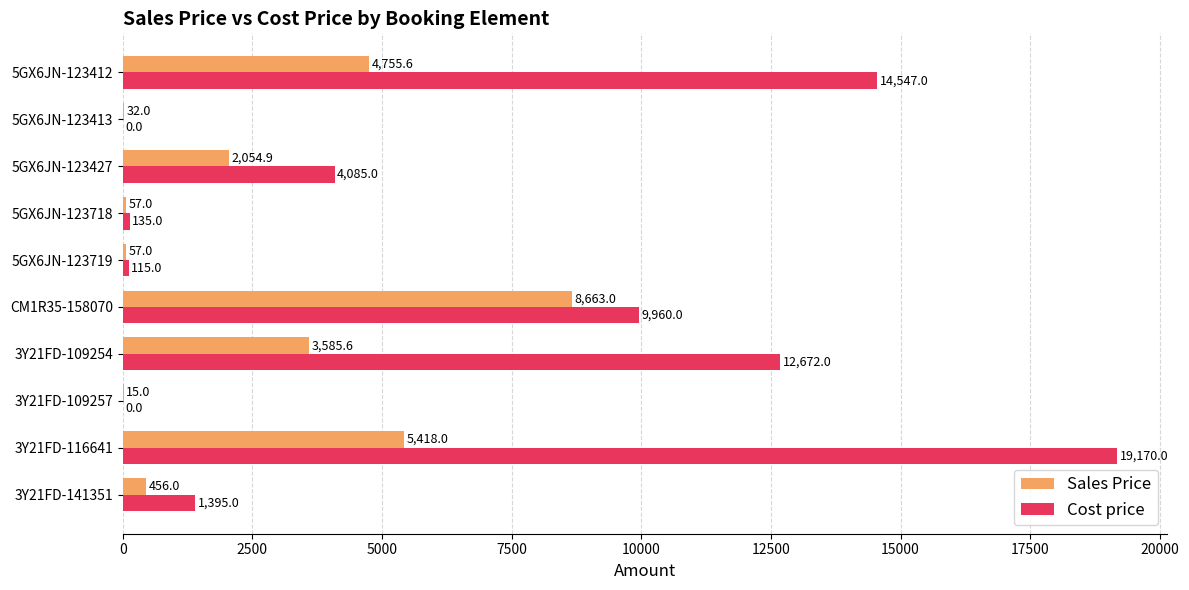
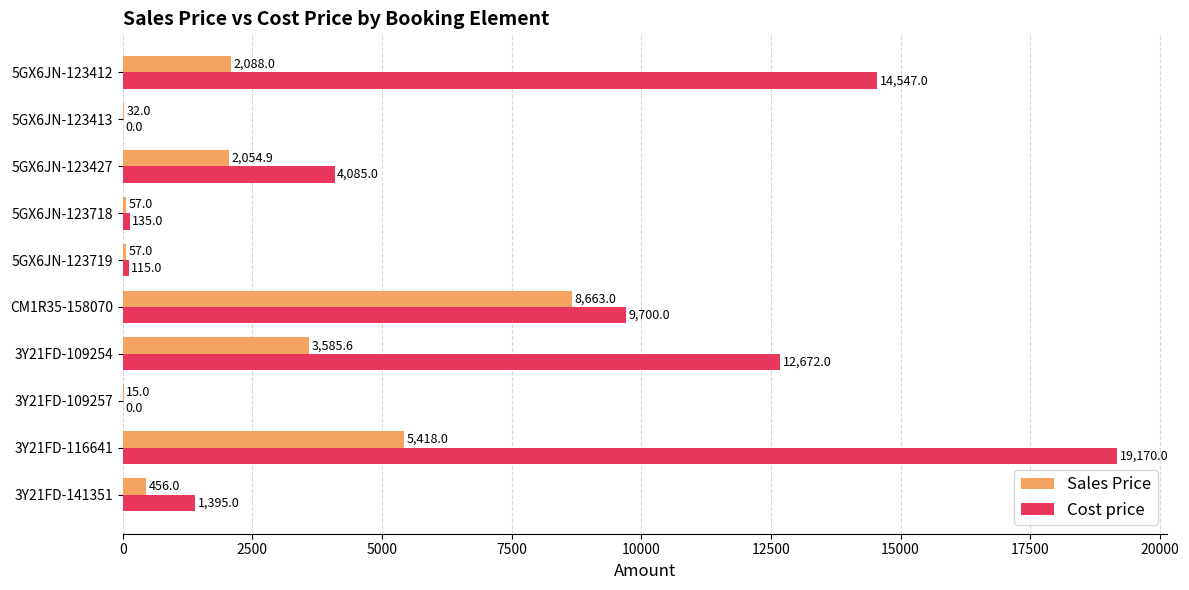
  {
    "Sales Price": {
-     "5GX6JN-123412": "4,755.6",
+     "5GX6JN-123412": "2,088.0",
      "5GX6JN-123413": "32.0",
      "5GX6JN-123427": "2,054.9",
      "5GX6JN-123718": "57.0",
      "5GX6JN-123719": "57.0",
      "CM1R35-158070": "8,663.0",
      "3Y21FD-109254": "3,585.6",
      "3Y21FD-109257": "15.0",
      "3Y21FD-116641": "5,418.0",
      "3Y21FD-141351": "456.0"
    },
    "Cost price": {
      "5GX6JN-123412": "14,547.0",
      "5GX6JN-123413": "0.0",
      "5GX6JN-123427": "4,085.0",
      "5GX6JN-123718": "135.0",
      "5GX6JN-123719": "115.0",
-     "CM1R35-158070": "9,960.0",
+     "CM1R35-158070": "9,700.0",
      "3Y21FD-109254": "12,672.0",
      "3Y21FD-109257": "0.0",
      "3Y21FD-116641": "19,170.0",
      "3Y21FD-141351": "1,395.0"
    }
  }
